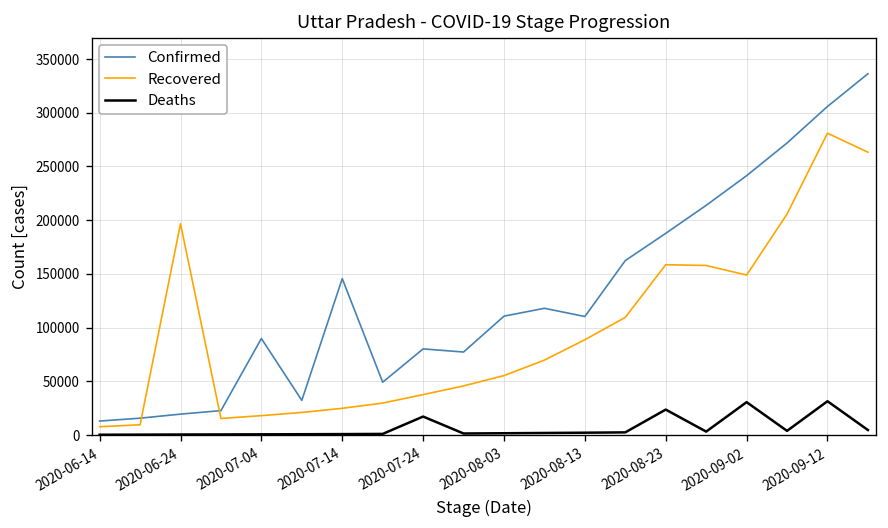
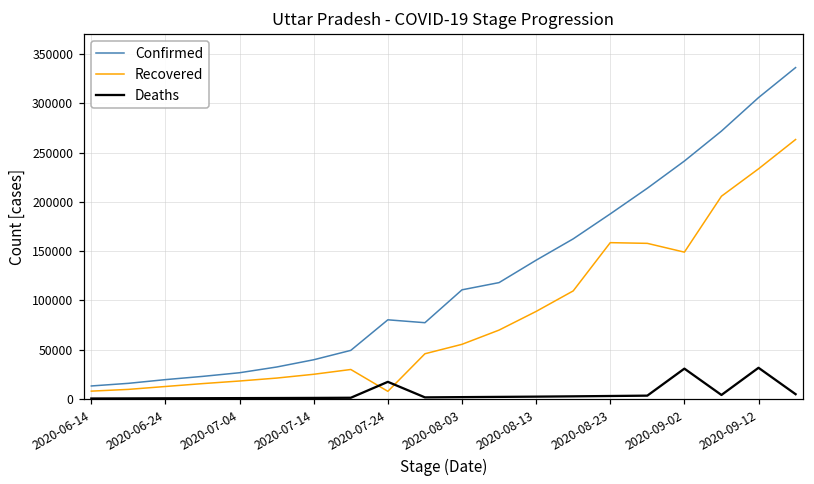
  {
    "Confirmed": {
      "2020-06-14": 10000,
      "2020-06-24": 20000,
-     "2020-07-04": 90000,
-     "2020-07-14": 150000,
+     "2020-07-04": 30000,
+     "2020-07-14": 40000,
      "2020-07-24": 80000,
      "2020-08-03": 110000,
-     "2020-08-13": 110000,
+     "2020-08-13": 140000,
      "2020-08-23": 190000,
      "2020-09-02": 240000,
      "2020-09-12": 310000
    },
    "Recovered": {
      "2020-06-14": 10000,
-     "2020-06-24": 200000,
+     "2020-06-24": 10000,
      "2020-07-04": 20000,
      "2020-07-14": 20000,
-     "2020-07-24": 40000,
+     "2020-07-24": 10000,
      "2020-08-03": 60000,
      "2020-08-13": 90000,
      "2020-08-23": 160000,
      "2020-09-02": 150000,
-     "2020-09-12": 280000
+     "2020-09-12": 230000
    },
    "Deaths": {
      "2020-06-14": 0,
      "2020-06-24": 0,
      "2020-07-04": 0,
      "2020-07-14": 0,
      "2020-07-24": 20000,
      "2020-08-03": 0,
      "2020-08-13": 0,
-     "2020-08-23": 20000,
+     "2020-08-23": 0,
      "2020-09-02": 30000,
      "2020-09-12": 30000
    }
  }
